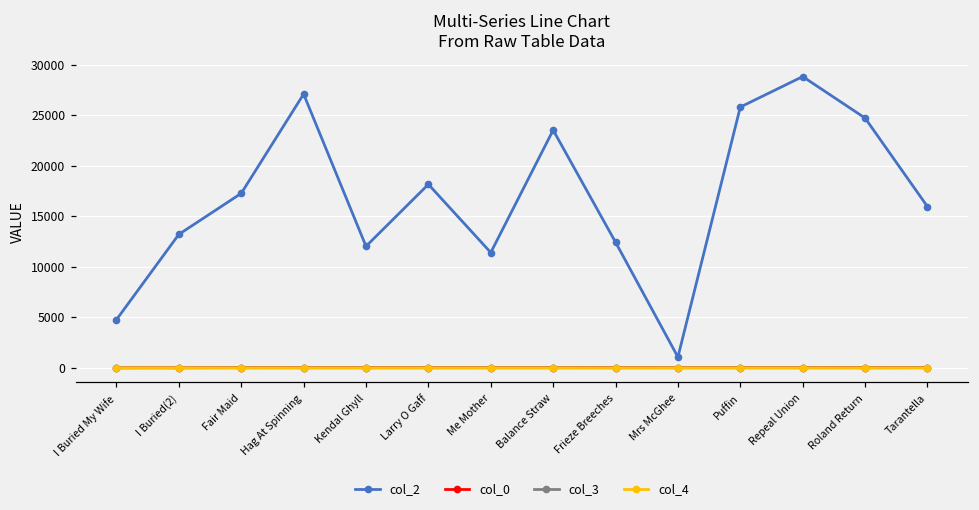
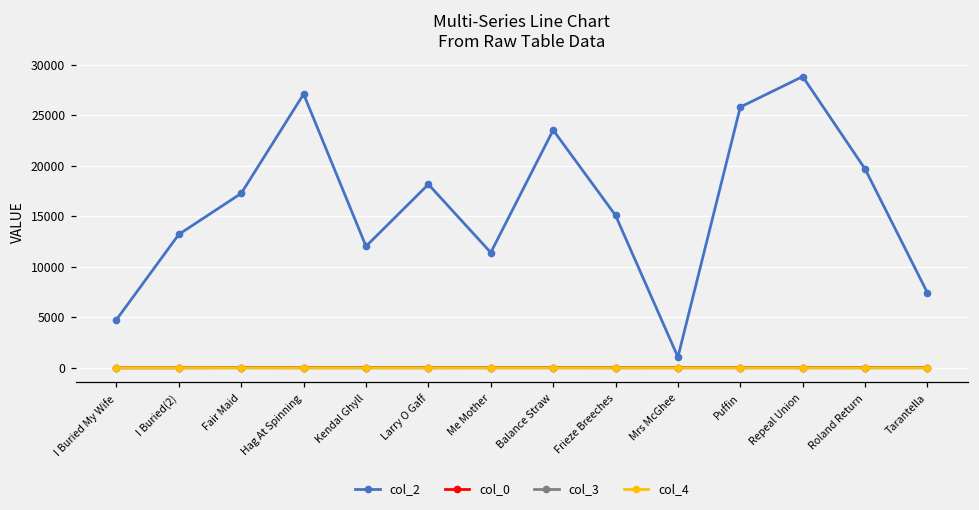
  {
    "col_2": {
      "I Buried My Wife": 5000,
      "I Buried(2)": 13000,
      "Fair Maid": 17000,
      "Hag At Spinning": 27000,
      "Kendal Ghyll": 12000,
      "Larry O Gaff": 18000,
      "Me Mother": 11000,
      "Balance Straw": 24000,
-     "Frieze Breeches": 12000,
+     "Frieze Breeches": 15000,
      "Mrs McGhee": 1000,
      "Puffin": 26000,
      "Repeal Union": 29000,
-     "Roland Return": 25000,
-     "Tarantella": 16000
+     "Roland Return": 20000,
+     "Tarantella": 7000
    },
    "col_4": {
      "I Buried My Wife": 0,
      "I Buried(2)": 0,
      "Fair Maid": 0,
      "Hag At Spinning": 0,
      "Kendal Ghyll": 0,
      "Larry O Gaff": 0,
      "Me Mother": 0,
      "Balance Straw": 0,
      "Frieze Breeches": 0,
      "Mrs McGhee": 0,
      "Puffin": 0,
      "Repeal Union": 0,
      "Roland Return": 0,
      "Tarantella": 0
    }
  }
